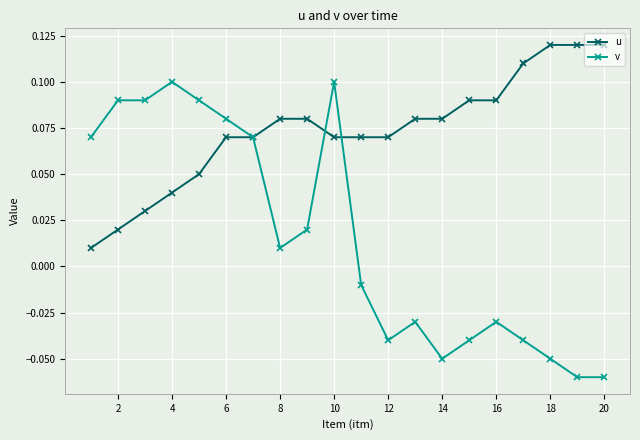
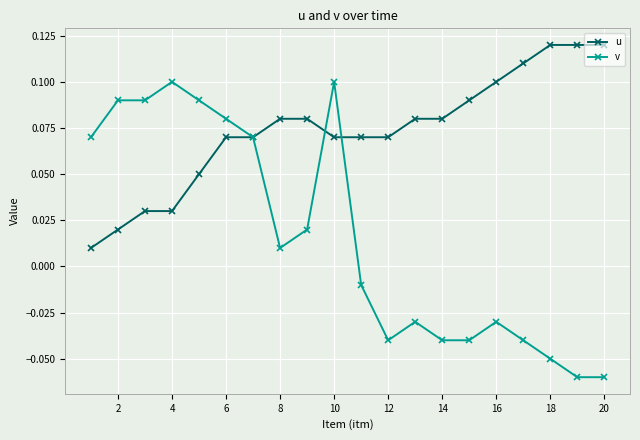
  {
    "u": {
      "2": 0.02,
-     "4": 0.04,
+     "4": 0.03,
      "6": 0.07,
      "8": 0.08,
      "10": 0.07,
      "12": 0.07,
      "14": 0.08,
-     "16": 0.09,
+     "16": 0.10,
      "18": 0.12
    },
    "v": {
      "2": 0.09,
      "4": 0.10,
      "6": 0.08,
      "8": 0.01,
      "10": 0.10,
      "12": -0.04,
-     "14": -0.05,
+     "14": -0.04,
      "16": -0.03,
      "18": -0.05,
      "20": -0.06
    }
  }
